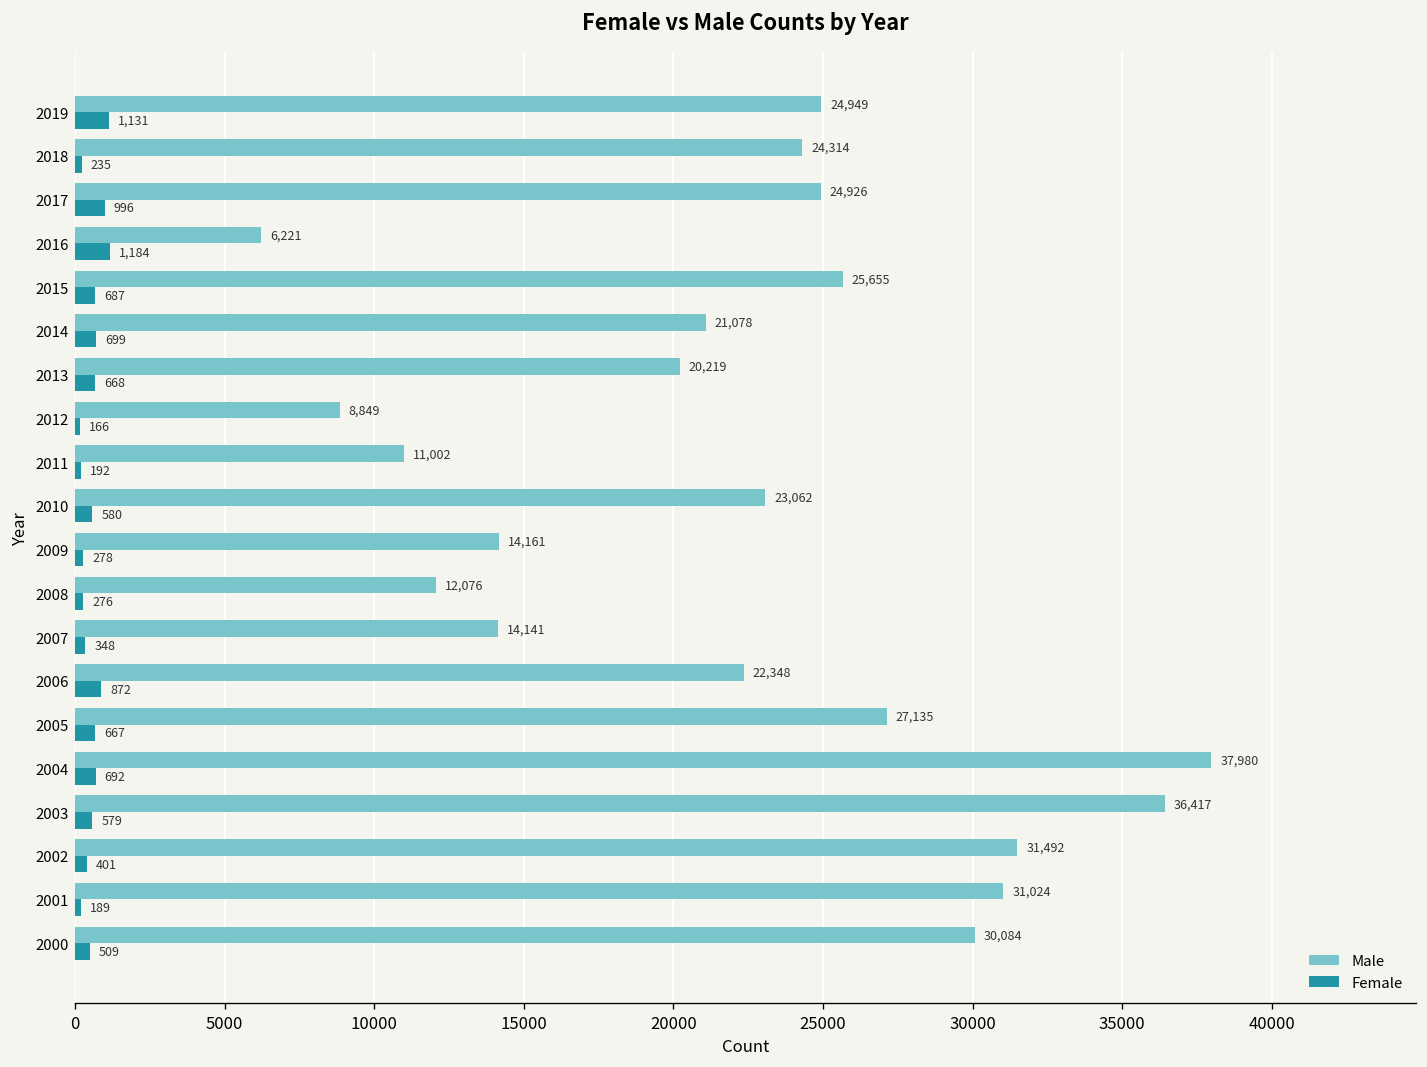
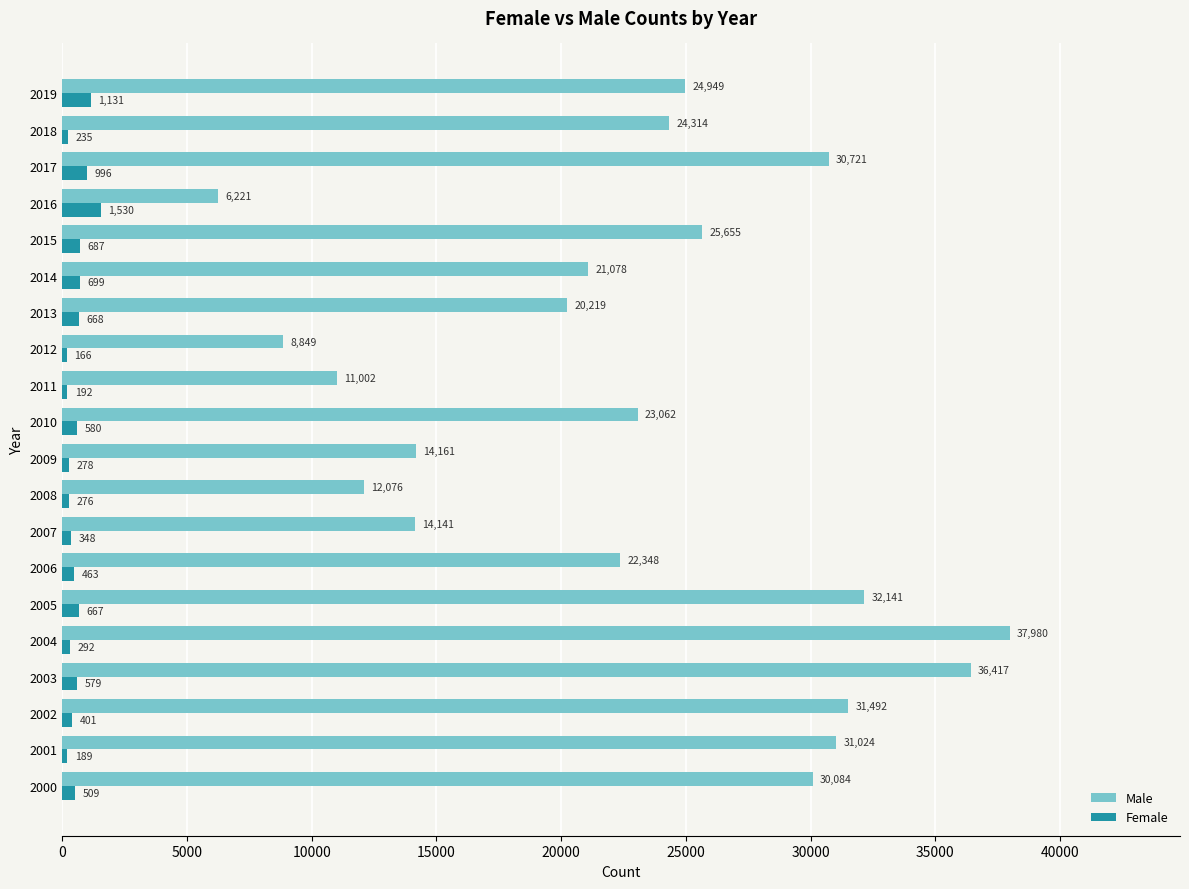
  {
    "Male": {
      "2019": "24,949",
      "2018": "24,314",
-     "2017": "24,926",
+     "2017": "30,721",
      "2016": "6,221",
      "2015": "25,655",
      "2014": "21,078",
      "2013": "20,219",
      "2012": "8,849",
      "2011": "11,002",
      "2010": "23,062",
      "2009": "14,161",
      "2008": "12,076",
      "2007": "14,141",
      "2006": "22,348",
-     "2005": "27,135",
+     "2005": "32,141",
      "2004": "37,980",
      "2003": "36,417",
      "2002": "31,492",
      "2001": "31,024",
      "2000": "30,084"
    },
    "Female": {
      "2019": "1,131",
      "2018": "235",
      "2017": "996",
-     "2016": "1,184",
+     "2016": "1,530",
      "2015": "687",
      "2014": "699",
      "2013": "668",
      "2012": "166",
      "2011": "192",
      "2010": "580",
      "2009": "278",
      "2008": "276",
      "2007": "348",
-     "2006": "872",
+     "2006": "463",
      "2005": "667",
-     "2004": "692",
+     "2004": "292",
      "2003": "579",
      "2002": "401",
      "2001": "189",
      "2000": "509"
    }
  }
